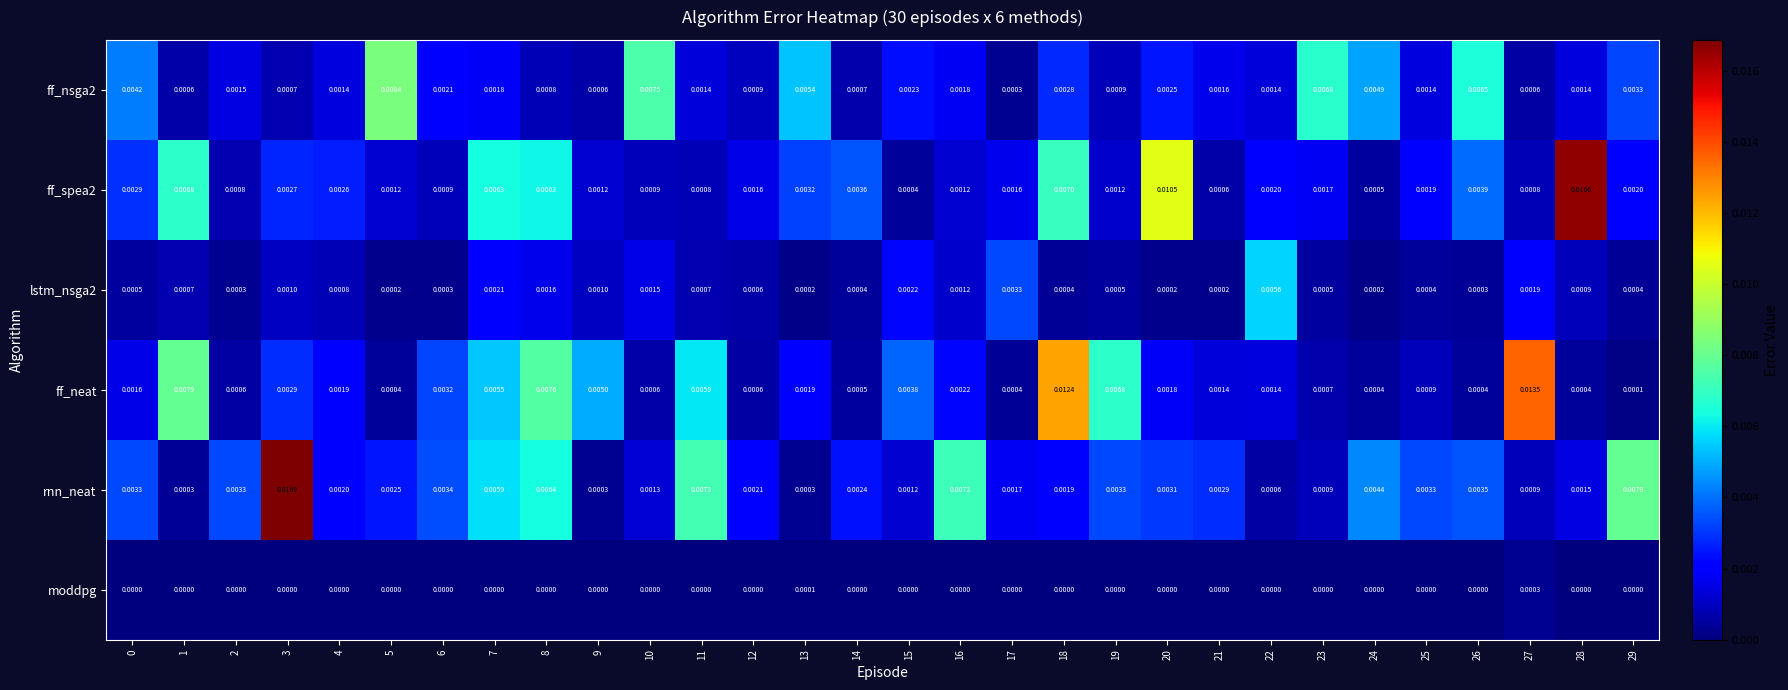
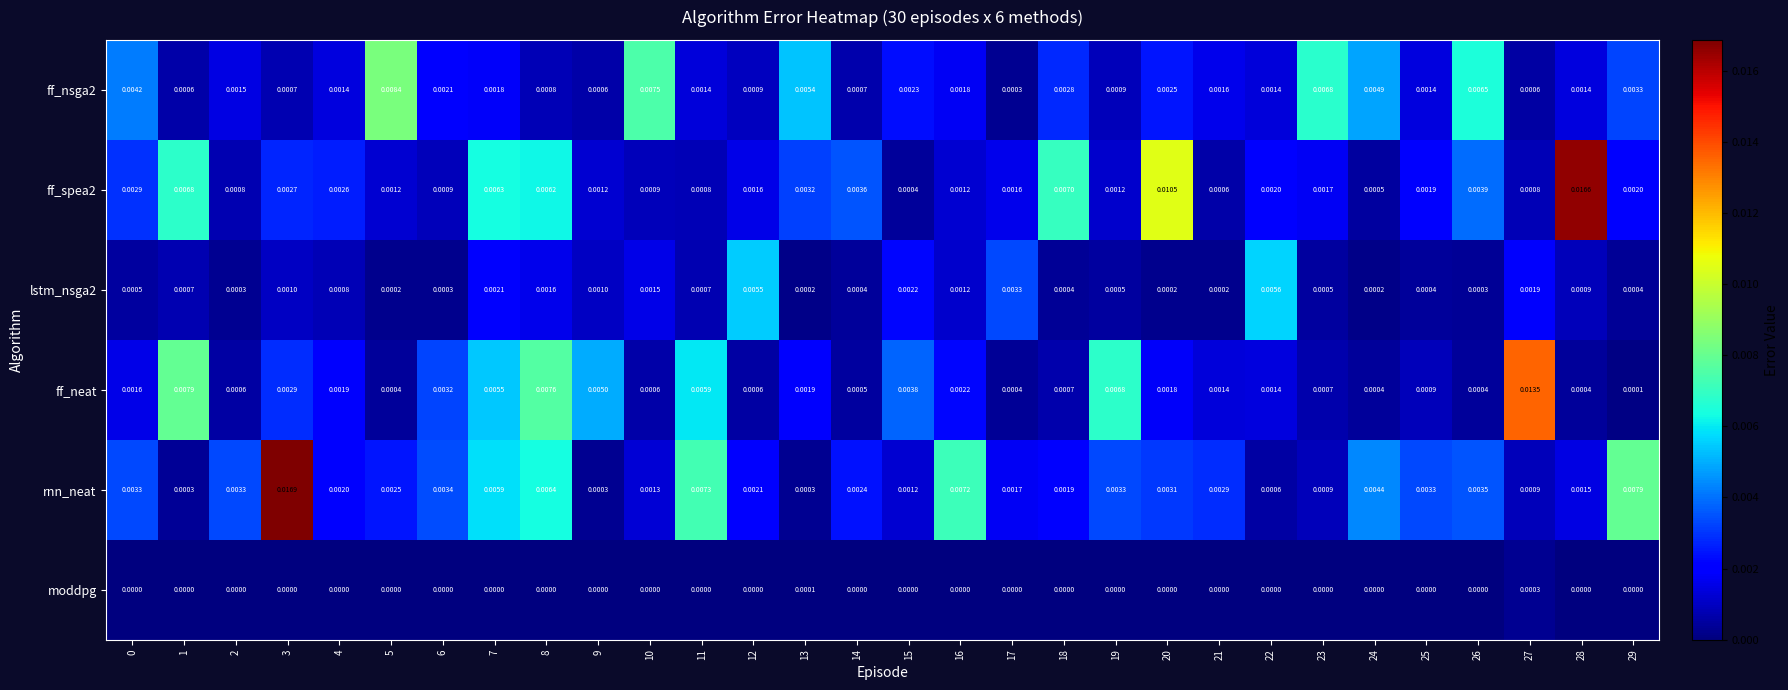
  {
    "ff_nsga2": {
      "0": 0.0042,
      "1": 0.0006,
      "2": 0.0015,
      "3": 0.0007,
      "4": 0.0014,
      "5": 0.0084,
      "6": 0.0021,
      "7": 0.0018,
      "8": 0.0008,
      "9": 0.0006,
      "10": 0.0075,
      "11": 0.0014,
      "12": 0.0009,
      "13": 0.0054,
      "14": 0.0007,
      "15": 0.0023,
      "16": 0.0018,
      "17": 0.0003,
      "18": 0.0028,
      "19": 0.0009,
      "20": 0.0025,
      "21": 0.0016,
      "22": 0.0014,
      "23": 0.0068,
      "24": 0.0049,
      "25": 0.0014,
      "26": 0.0065,
      "27": 0.0006,
      "28": 0.0014,
      "29": 0.0033
    },
    "ff_spea2": {
      "0": 0.0029,
      "1": 0.0068,
      "2": 0.0008,
      "3": 0.0027,
      "4": 0.0026,
      "5": 0.0012,
      "6": 0.0009,
      "7": 0.0063,
      "8": 0.0062,
      "9": 0.0012,
      "10": 0.0009,
      "11": 0.0008,
      "12": 0.0016,
      "13": 0.0032,
      "14": 0.0036,
      "15": 0.0004,
      "16": 0.0012,
      "17": 0.0016,
      "18": 0.0070,
      "19": 0.0012,
      "20": 0.0105,
      "21": 0.0006,
      "22": 0.0020,
      "23": 0.0017,
      "24": 0.0005,
      "25": 0.0019,
      "26": 0.0039,
      "27": 0.0008,
      "28": 0.0166,
      "29": 0.0020
    },
    "lstm_nsga2": {
      "0": 0.0005,
      "1": 0.0007,
      "2": 0.0003,
      "3": 0.0010,
      "4": 0.0008,
      "5": 0.0002,
      "6": 0.0003,
      "7": 0.0021,
      "8": 0.0016,
      "9": 0.0010,
      "10": 0.0015,
      "11": 0.0007,
-     "12": 0.0006,
+     "12": 0.0055,
      "13": 0.0002,
      "14": 0.0004,
      "15": 0.0022,
      "16": 0.0012,
      "17": 0.0033,
      "18": 0.0004,
      "19": 0.0005,
      "20": 0.0002,
      "21": 0.0002,
      "22": 0.0056,
      "23": 0.0005,
      "24": 0.0002,
      "25": 0.0004,
      "26": 0.0003,
      "27": 0.0019,
      "28": 0.0009,
      "29": 0.0004
    },
    "ff_neat": {
      "0": 0.0016,
      "1": 0.0079,
      "2": 0.0006,
      "3": 0.0029,
      "4": 0.0019,
      "5": 0.0004,
      "6": 0.0032,
      "7": 0.0055,
      "8": 0.0076,
      "9": 0.0050,
      "10": 0.0006,
      "11": 0.0059,
      "12": 0.0006,
      "13": 0.0019,
      "14": 0.0005,
      "15": 0.0038,
      "16": 0.0022,
      "17": 0.0004,
-     "18": 0.0124,
+     "18": 0.0007,
      "19": 0.0068,
      "20": 0.0018,
      "21": 0.0014,
      "22": 0.0014,
      "23": 0.0007,
      "24": 0.0004,
      "25": 0.0009,
      "26": 0.0004,
      "27": 0.0135,
      "28": 0.0004,
      "29": 0.0001
    },
    "rnn_neat": {
      "0": 0.0033,
      "1": 0.0003,
      "2": 0.0033,
      "3": 0.0169,
      "4": 0.0020,
      "5": 0.0025,
      "6": 0.0034,
      "7": 0.0059,
      "8": 0.0064,
      "9": 0.0003,
      "10": 0.0013,
      "11": 0.0073,
      "12": 0.0021,
      "13": 0.0003,
      "14": 0.0024,
      "15": 0.0012,
      "16": 0.0072,
      "17": 0.0017,
      "18": 0.0019,
      "19": 0.0033,
      "20": 0.0031,
      "21": 0.0029,
      "22": 0.0006,
      "23": 0.0009,
      "24": 0.0044,
      "25": 0.0033,
      "26": 0.0035,
      "27": 0.0009,
      "28": 0.0015,
      "29": 0.0079
    },
    "moddpg": {
      "0": 0.0000,
      "1": 0.0000,
      "2": 0.0000,
      "3": 0.0000,
      "4": 0.0000,
      "5": 0.0000,
      "6": 0.0000,
      "7": 0.0000,
      "8": 0.0000,
      "9": 0.0000,
      "10": 0.0000,
      "11": 0.0000,
      "12": 0.0000,
      "13": 0.0001,
      "14": 0.0000,
      "15": 0.0000,
      "16": 0.0000,
      "17": 0.0000,
      "18": 0.0000,
      "19": 0.0000,
      "20": 0.0000,
      "21": 0.0000,
      "22": 0.0000,
      "23": 0.0000,
      "24": 0.0000,
      "25": 0.0000,
      "26": 0.0000,
      "27": 0.0003,
      "28": 0.0000,
      "29": 0.0000
    }
  }
